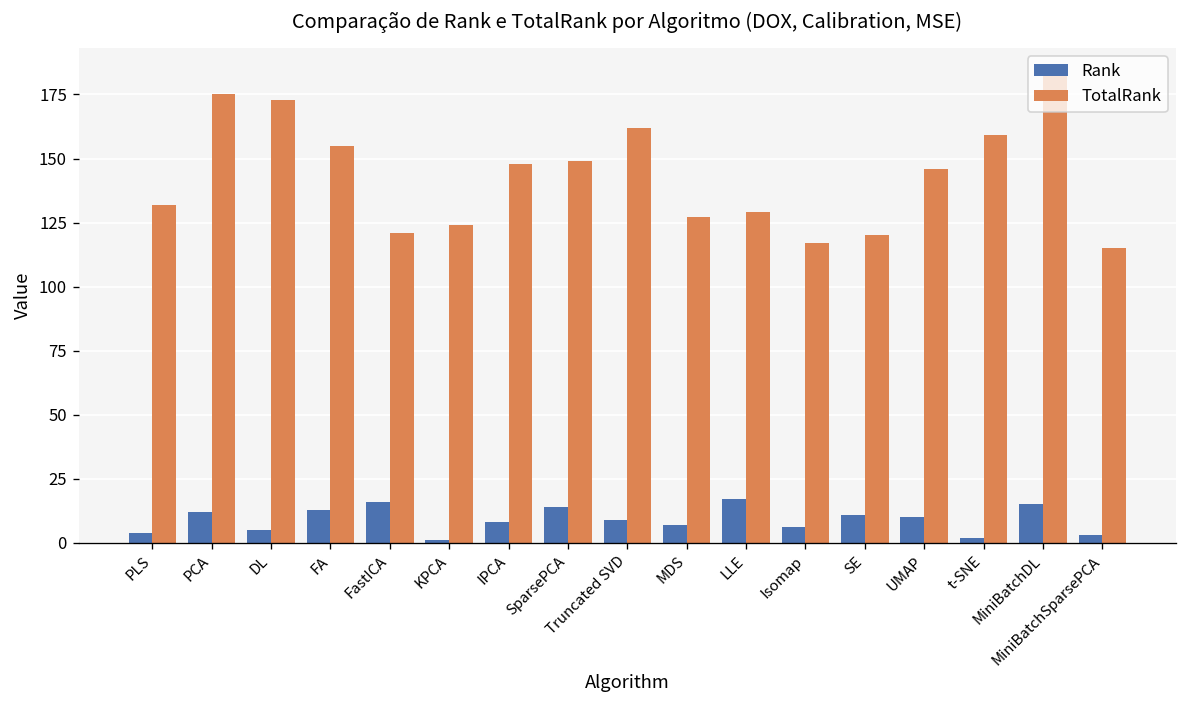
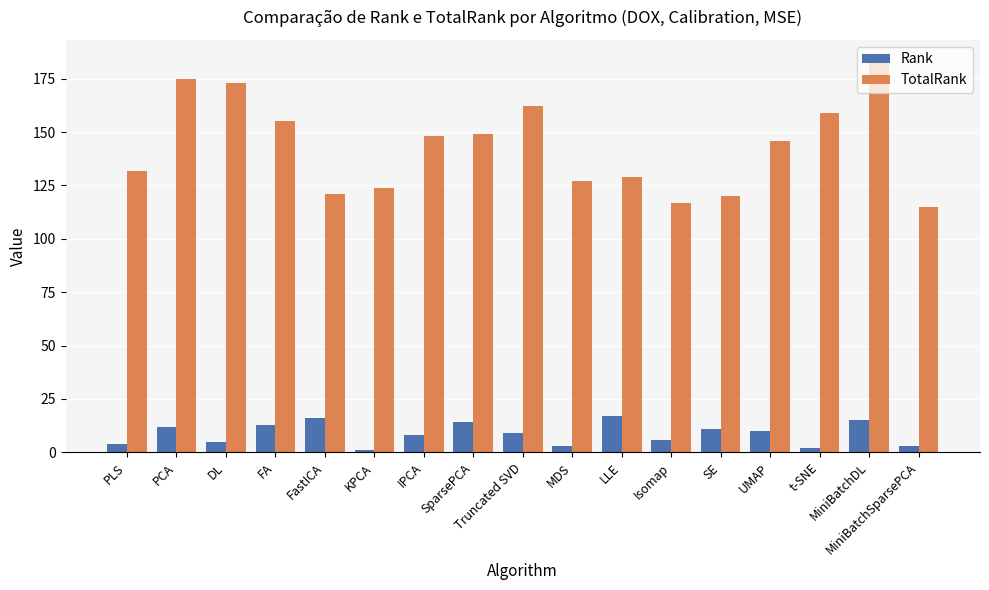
  {
    "Rank": {
      "PLS": 4,
      "PCA": 12,
      "DL": 5,
      "FA": 13,
      "FastICA": 16,
      "IPCA": 8,
      "SparsePCA": 14,
      "Truncated SVD": 9,
-     "MDS": 7,
+     "MDS": 3,
      "LLE": 17,
      "Isomap": 6,
      "SE": 11,
      "UMAP": 10,
      "t-SNE": 2,
      "MiniBatchDL": 15,
      "MiniBatchSparsePCA": 3
    },
    "TotalRank": {
      "PLS": 132,
      "PCA": 175,
      "DL": 173,
      "FA": 155,
      "FastICA": 121,
      "KPCA": 124,
      "IPCA": 148,
      "SparsePCA": 149,
      "Truncated SVD": 162,
      "MDS": 127,
      "LLE": 129,
      "Isomap": 117,
      "SE": 120,
      "UMAP": 146,
      "t-SNE": 159,
      "MiniBatchSparsePCA": 115
    }
  }
